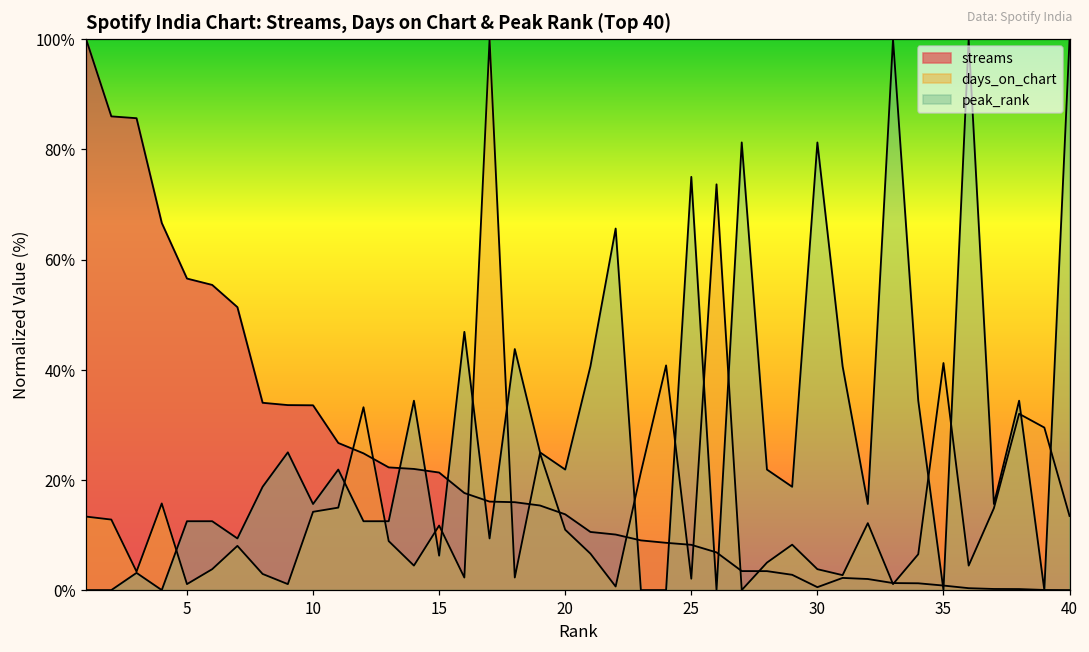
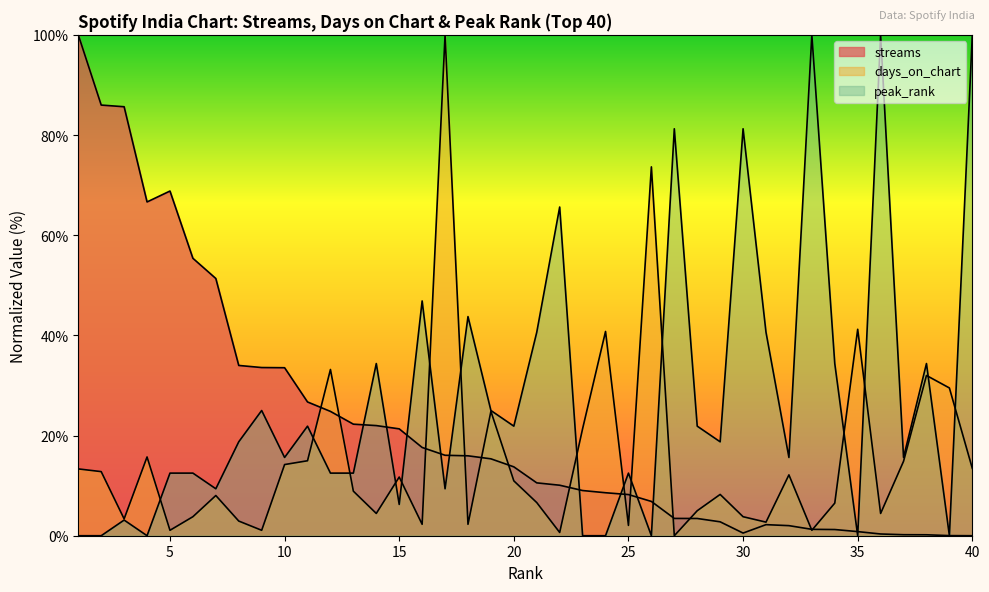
  {
    "streams": {
-     "5": "57%",
+     "5": "69%",
      "10": "34%",
      "15": "21%",
      "20": "14%",
      "25": "8%",
      "30": "1%",
      "35": "1%",
      "40": "0%"
    },
    "days_on_chart": {
      "5": "1%",
      "10": "14%",
      "15": "12%",
      "20": "11%",
      "25": "2%",
      "30": "4%",
      "35": "41%",
      "40": "13%"
    },
    "peak_rank": {
      "5": "13%",
      "10": "16%",
      "15": "6%",
      "20": "22%",
-     "25": "75%",
+     "25": "13%",
      "30": "81%",
      "35": "0%",
      "40": "100%"
    }
  }
